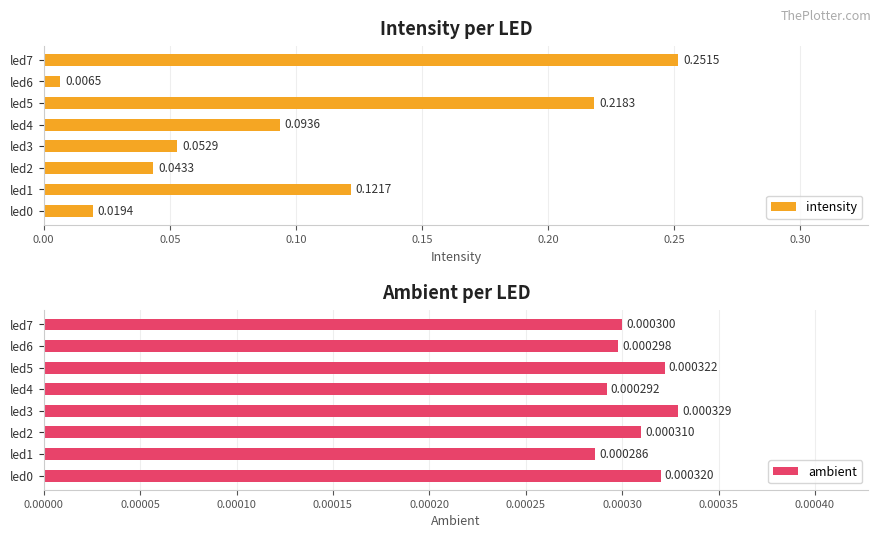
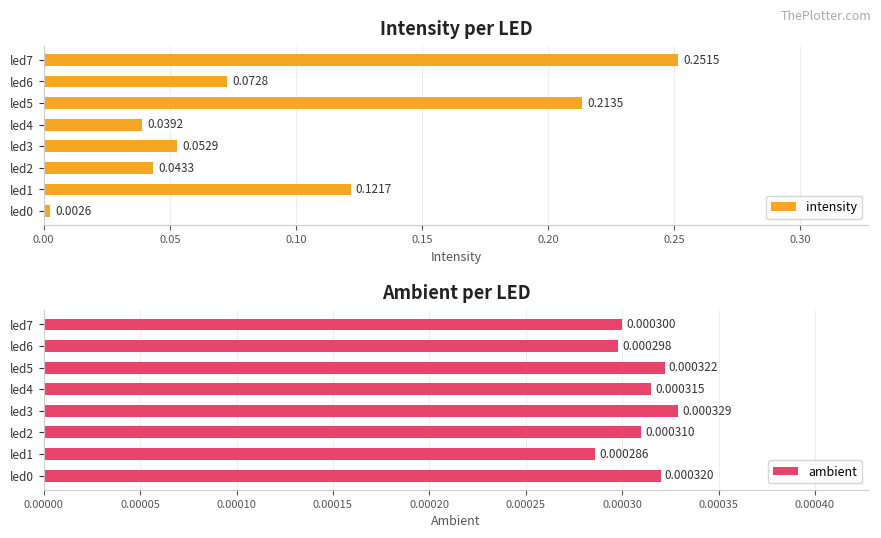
  {
    "Intensity per LED": {
      "led7": 0.2515,
-     "led6": 0.0065,
-     "led5": 0.2183,
-     "led4": 0.0936,
+     "led6": 0.0728,
+     "led5": 0.2135,
+     "led4": 0.0392,
      "led3": 0.0529,
      "led2": 0.0433,
      "led1": 0.1217,
-     "led0": 0.0194
+     "led0": 0.0026
    },
    "Ambient per LED": {
      "led7": 0.000300,
      "led6": 0.000298,
      "led5": 0.000322,
-     "led4": 0.000292,
+     "led4": 0.000315,
      "led3": 0.000329,
      "led2": 0.000310,
      "led1": 0.000286,
      "led0": 0.000320
    }
  }
